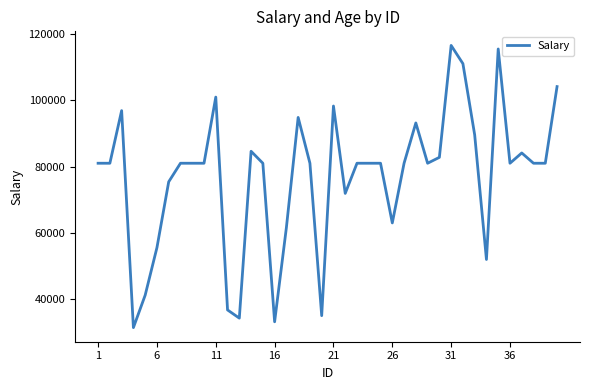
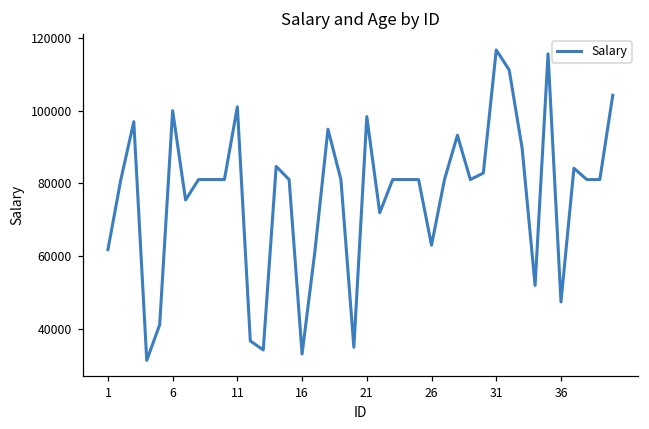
  {
-   "1": 81000,
-   "6": 56000,
+   "1": 62000,
+   "6": 100000,
    "11": 101000,
    "16": 33000,
    "21": 98000,
    "26": 63000,
    "31": 117000,
-   "36": 81000
+   "36": 47000
  }
